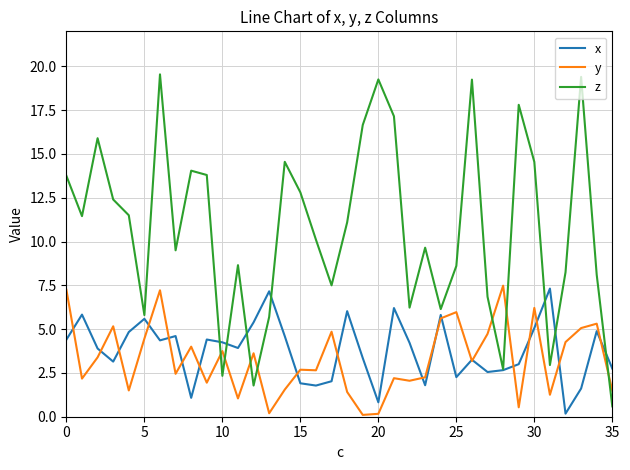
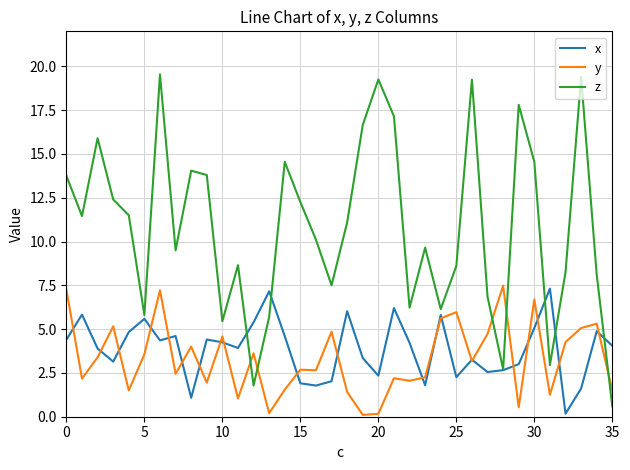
  {
    "x": {
      "0": 4.4,
      "5": 5.6,
      "10": 4.2,
      "15": 1.9,
-     "20": 0.8,
+     "20": 2.3,
      "25": 2.3,
      "30": 5.1,
-     "35": 2.7
+     "35": 4.1
    },
    "y": {
      "0": 7.2,
-     "5": 4.5,
-     "10": 3.7,
+     "5": 3.6,
+     "10": 4.6,
      "15": 2.7,
      "20": 0.2,
      "25": 6.0,
-     "30": 6.2,
+     "30": 6.7,
      "35": 1.5
    },
    "z": {
      "0": 13.7,
      "5": 5.8,
-     "10": 2.3,
-     "15": 12.8,
+     "10": 5.5,
+     "15": 12.3,
      "20": 19.3,
      "25": 8.6,
      "30": 14.5,
      "35": 0.6
    }
  }
